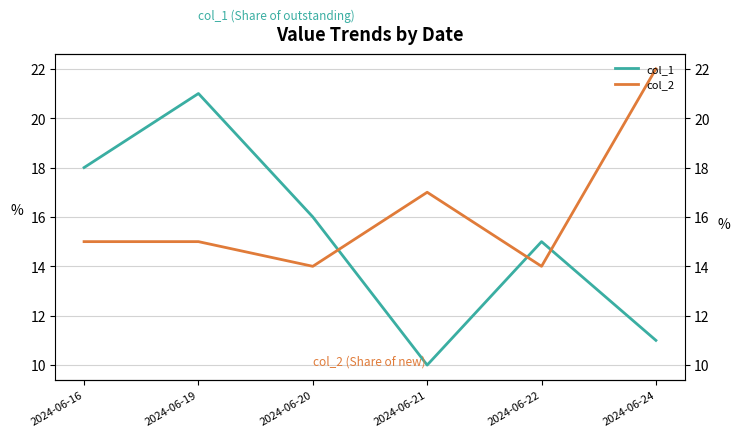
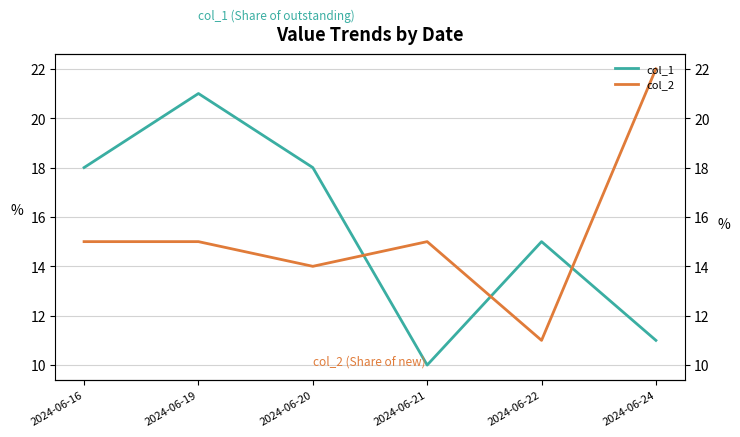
  {
    "col_1": {
      "2024-06-16": 18,
      "2024-06-19": 21,
-     "2024-06-20": 16,
+     "2024-06-20": 18,
      "2024-06-22": 15,
      "2024-06-24": 11
    },
    "col_2": {
      "2024-06-16": 15,
      "2024-06-19": 15,
      "2024-06-20": 14,
-     "2024-06-21": 17,
-     "2024-06-22": 14,
+     "2024-06-21": 15,
+     "2024-06-22": 11,
      "2024-06-24": 22
    }
  }
